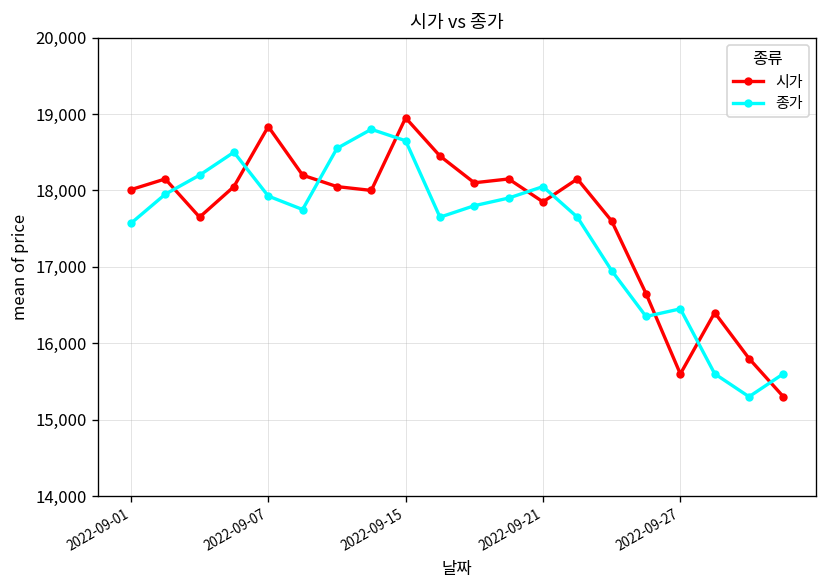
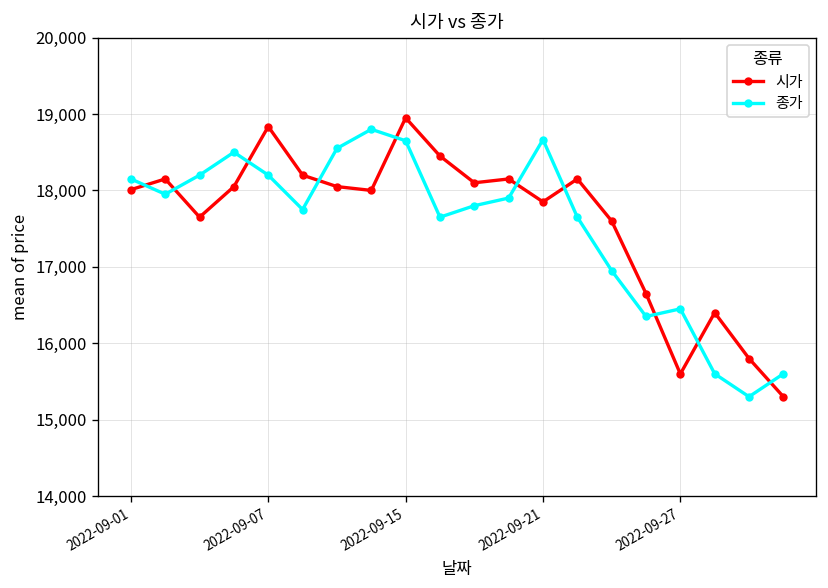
  {
    "시가": {
      "2022-09-01": "18,000",
      "2022-09-07": "18,800",
      "2022-09-15": "19,000",
      "2022-09-21": "17,900",
      "2022-09-27": "15,600"
    },
    "종가": {
-     "2022-09-01": "17,600",
-     "2022-09-07": "17,900",
+     "2022-09-01": "18,200",
+     "2022-09-07": "18,200",
      "2022-09-15": "18,700",
-     "2022-09-21": "18,100",
+     "2022-09-21": "18,700",
      "2022-09-27": "16,500"
    }
  }
